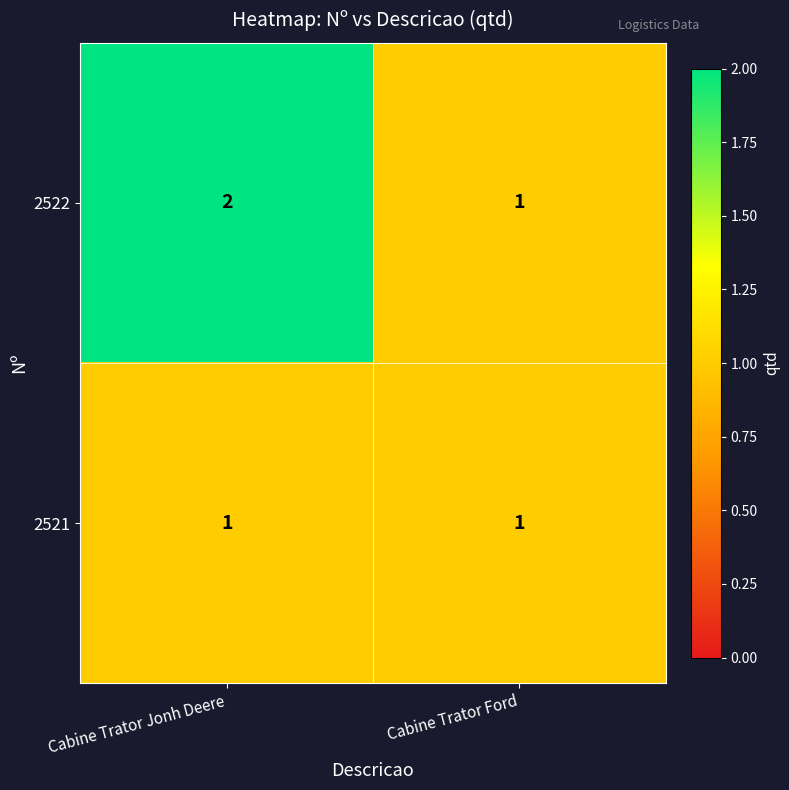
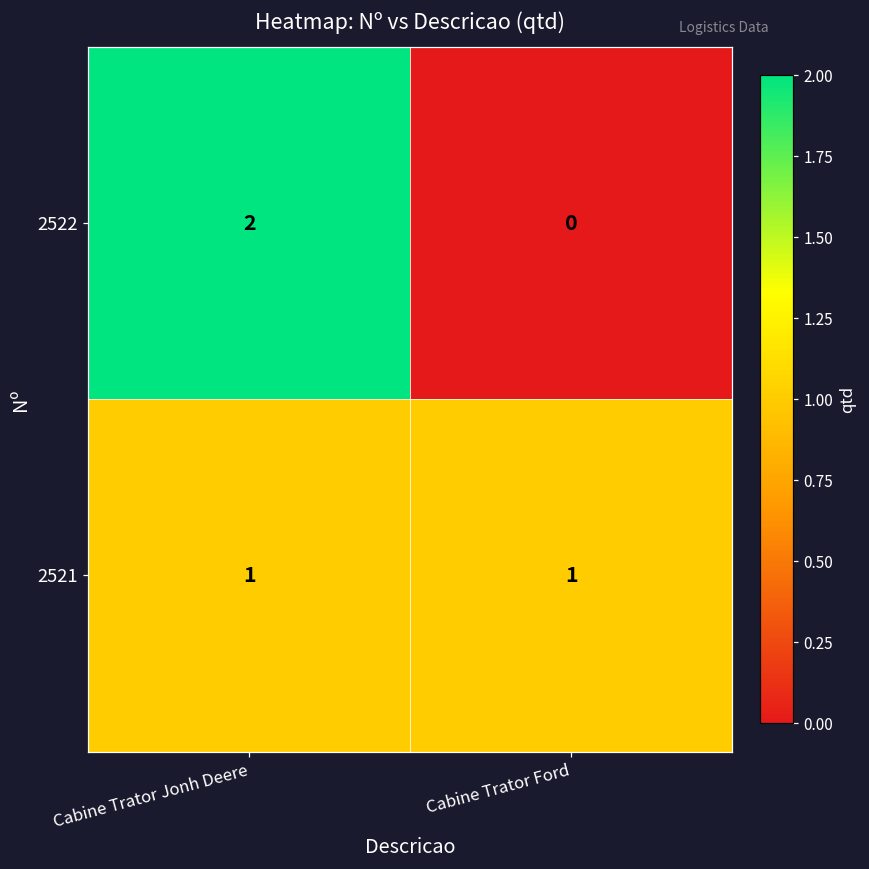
  {
    "2522": {
      "Cabine Trator Jonh Deere": 2,
-     "Cabine Trator Ford": 1
+     "Cabine Trator Ford": 0
    },
    "2521": {
      "Cabine Trator Jonh Deere": 1,
      "Cabine Trator Ford": 1
    }
  }
